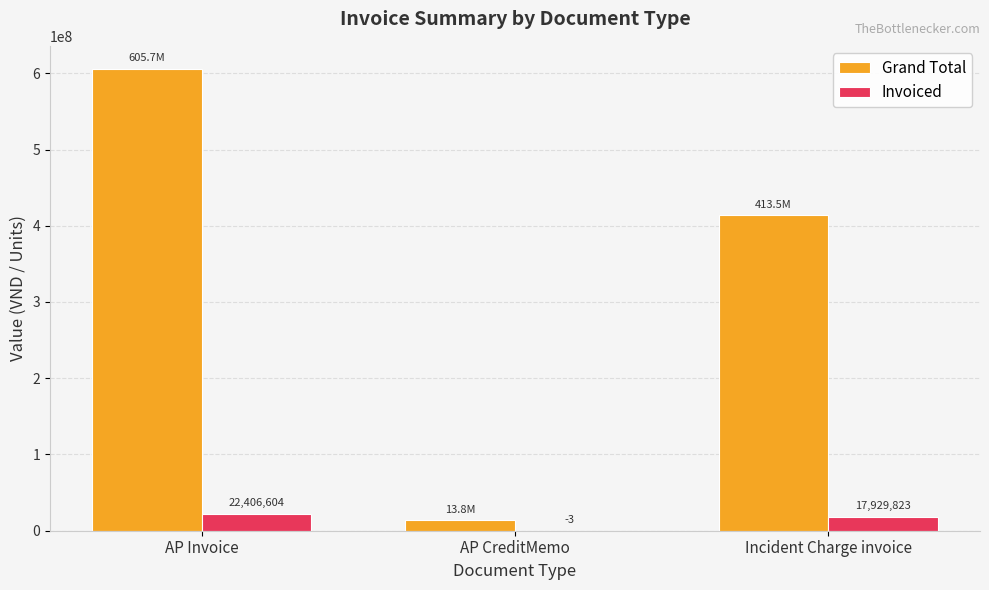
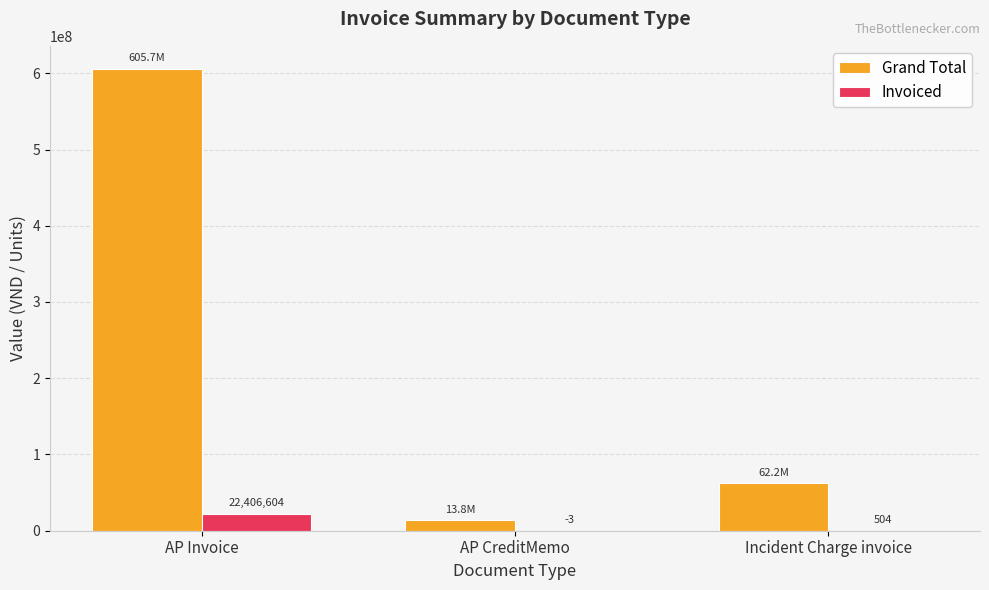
  {
    "Grand Total": {
      "AP Invoice": "605.7M",
      "AP CreditMemo": "13.8M",
-     "Incident Charge invoice": "413.5M"
+     "Incident Charge invoice": "62.2M"
    },
    "Invoiced": {
      "AP Invoice": "22,406,604",
      "AP CreditMemo": "-3",
-     "Incident Charge invoice": "17,929,823"
+     "Incident Charge invoice": "504"
    }
  }
